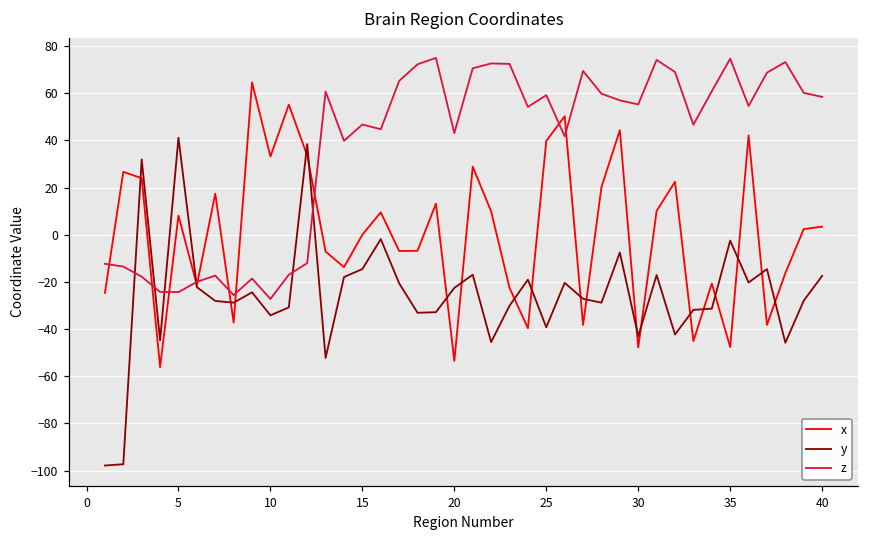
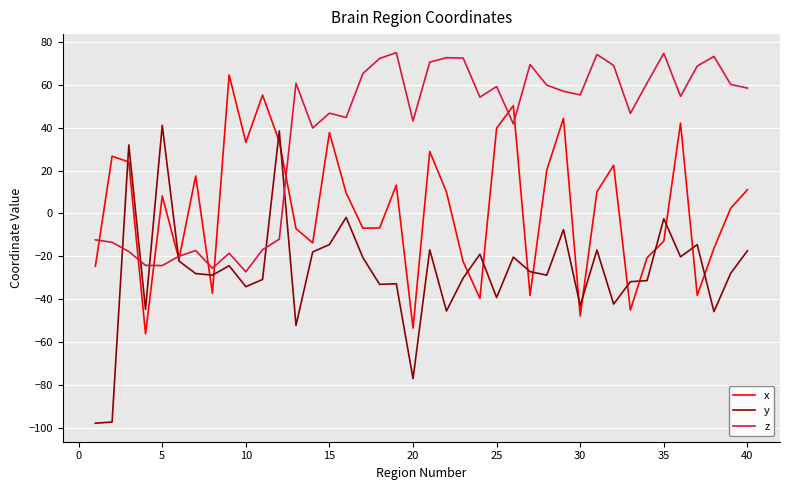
  {
    "x": {
      "5": 8,
      "10": 33,
-     "15": 0,
+     "15": 38,
      "20": -54,
      "25": 40,
      "30": -48,
-     "35": -48,
-     "40": 3
+     "35": -13,
+     "40": 11
    },
    "y": {
      "5": 41,
      "10": -34,
      "15": -15,
-     "20": -23,
+     "20": -77,
      "25": -39,
      "30": -43,
      "35": -2,
      "40": -17
    },
    "z": {
      "5": -24,
      "10": -27,
      "15": 47,
      "20": 43,
      "25": 59,
      "30": 55,
      "35": 75,
      "40": 58
    }
  }
